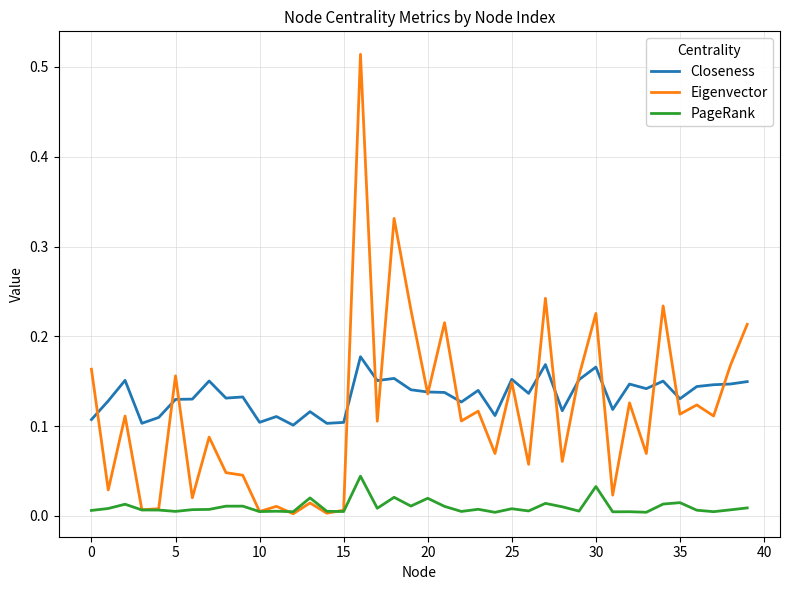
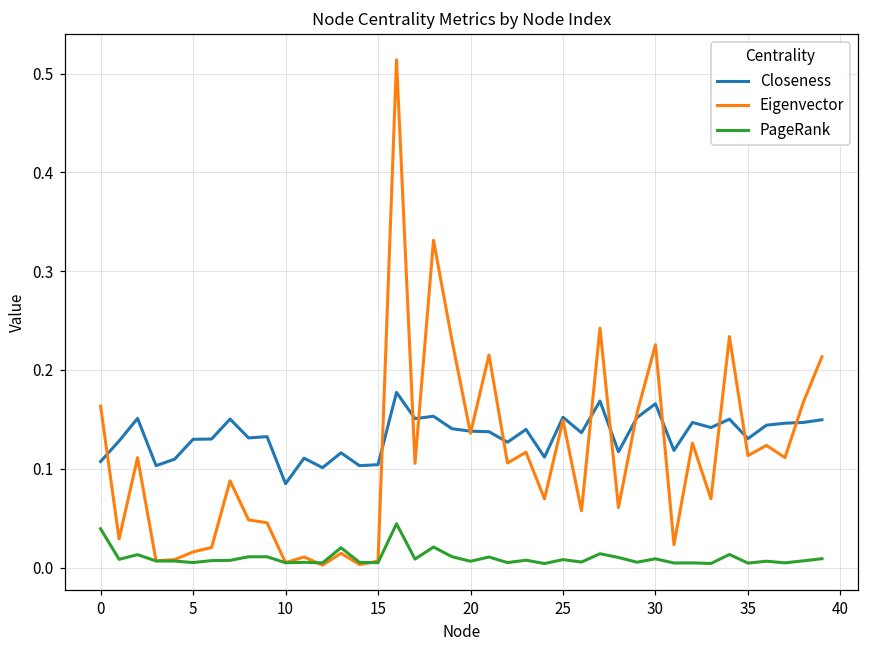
  {
    "Closeness": {
      "0": 0.11,
      "5": 0.13,
-     "10": 0.10,
+     "10": 0.08,
      "15": 0.10,
      "25": 0.15,
      "30": 0.17,
      "35": 0.13
    },
    "Eigenvector": {
      "0": 0.16,
-     "5": 0.16,
+     "5": 0.02,
      "25": 0.15,
      "30": 0.23,
      "35": 0.11
    },
    "PageRank": {
-     "0": 0.01,
+     "0": 0.04,
      "5": 0.01,
-     "20": 0.02,
+     "20": 0.01,
      "25": 0.01,
-     "30": 0.03,
-     "35": 0.01
+     "30": 0.01,
+     "35": 0.00
    }
  }
